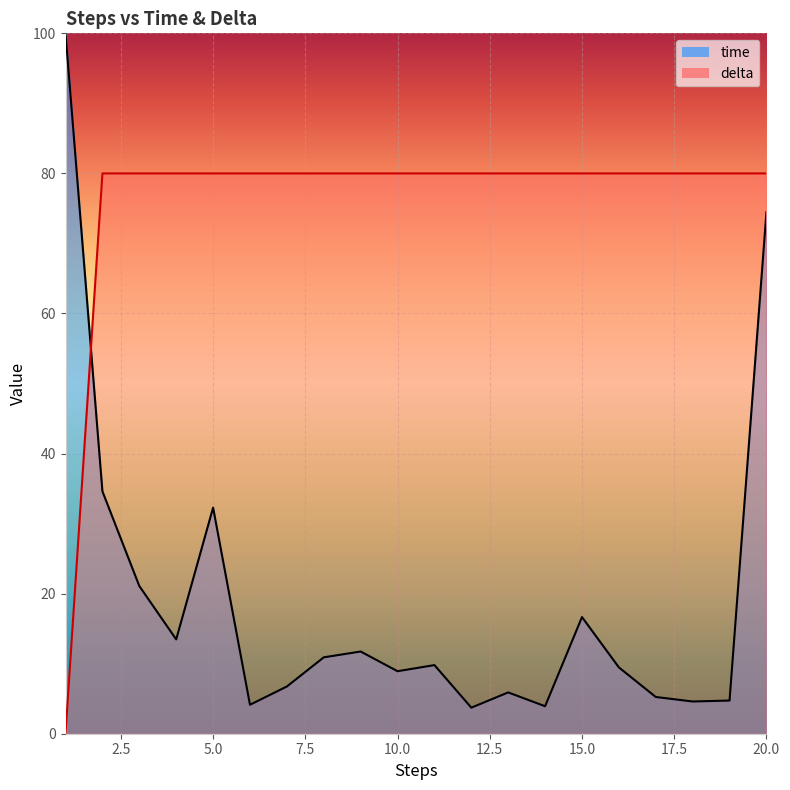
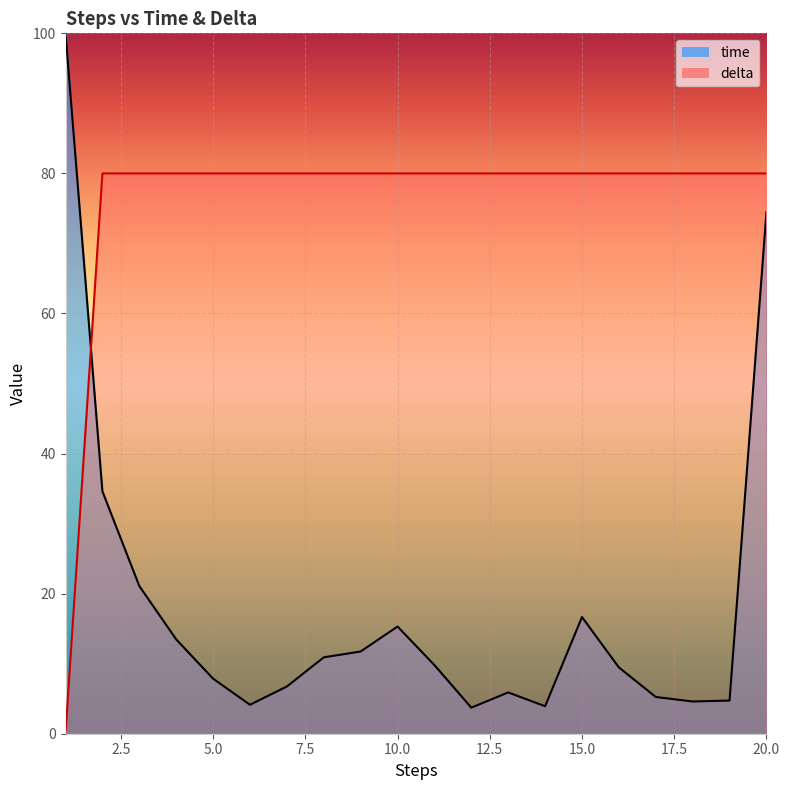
  {
    "time": {
-     "5.0": 32,
-     "10.0": 9,
+     "5.0": 8,
+     "10.0": 15,
      "15.0": 17,
      "20.0": 74
    },
    "delta": {
      "5.0": 80,
      "10.0": 80,
      "15.0": 80,
      "20.0": 80
    }
  }
